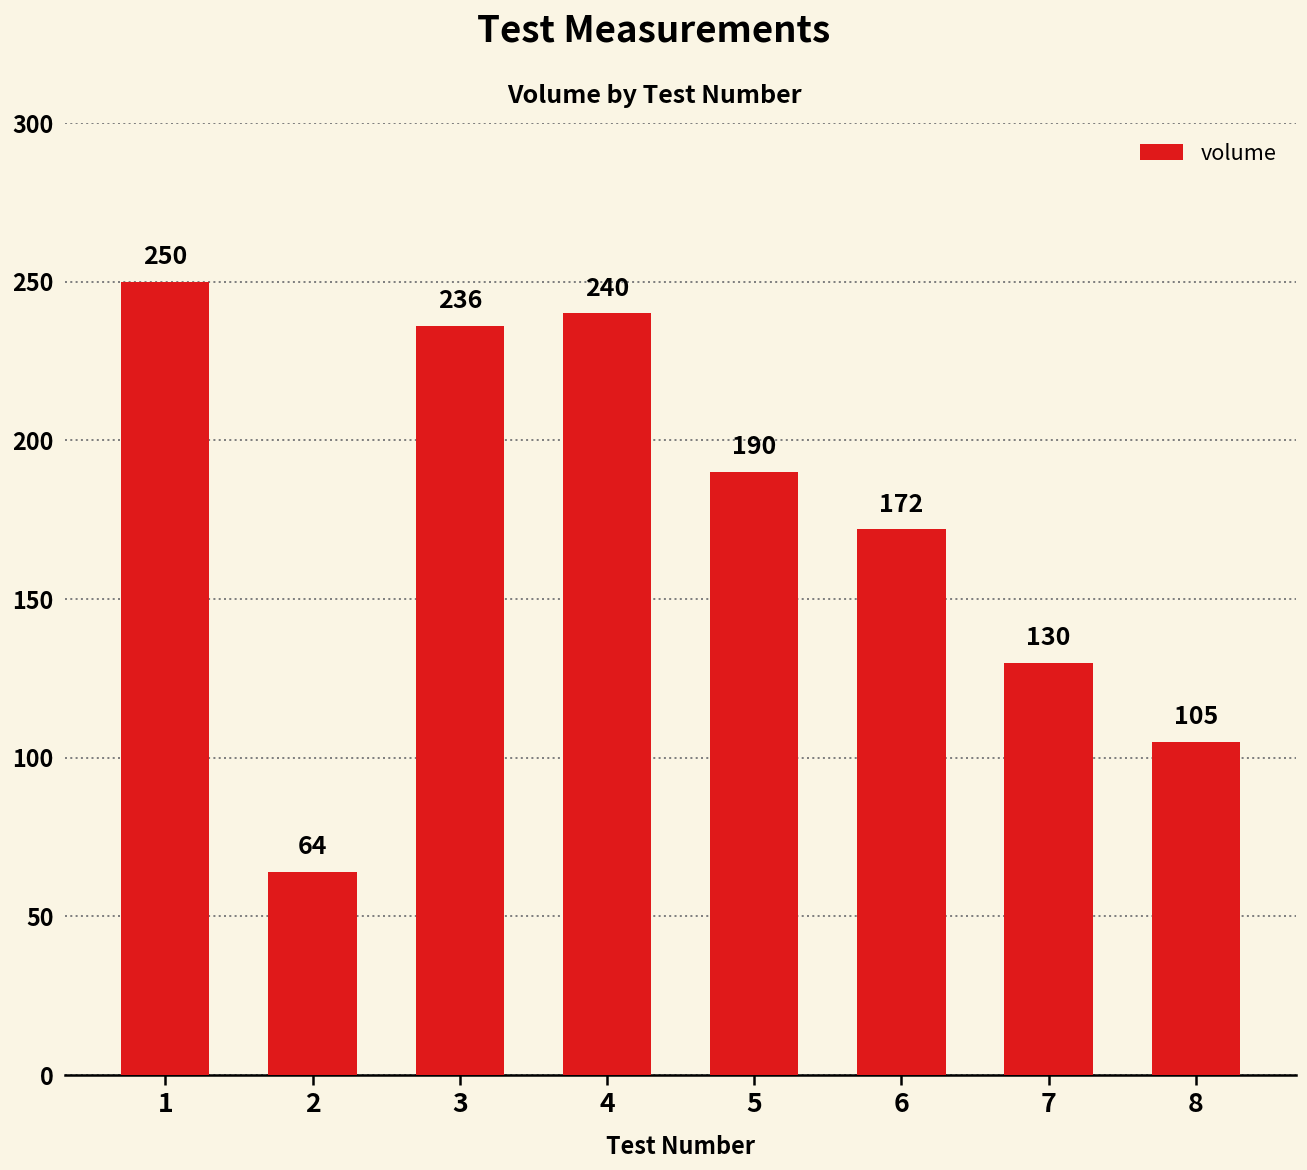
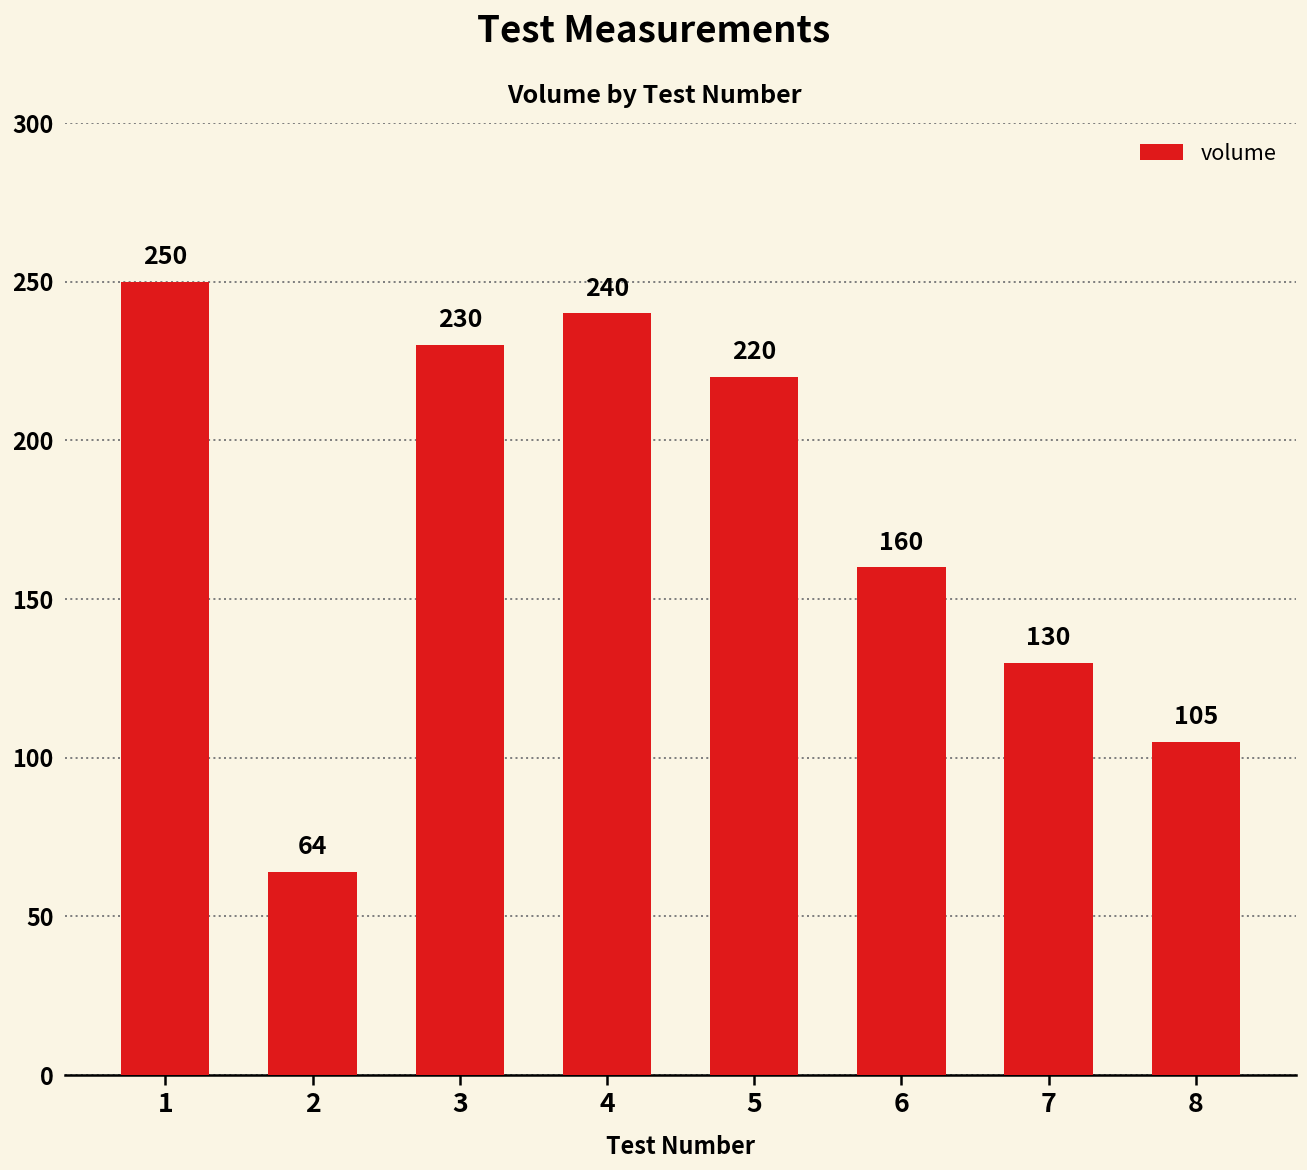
  {
    "1": 250,
    "2": 64,
-   "3": 236,
+   "3": 230,
    "4": 240,
-   "5": 190,
-   "6": 172,
+   "5": 220,
+   "6": 160,
    "7": 130,
    "8": 105
  }
